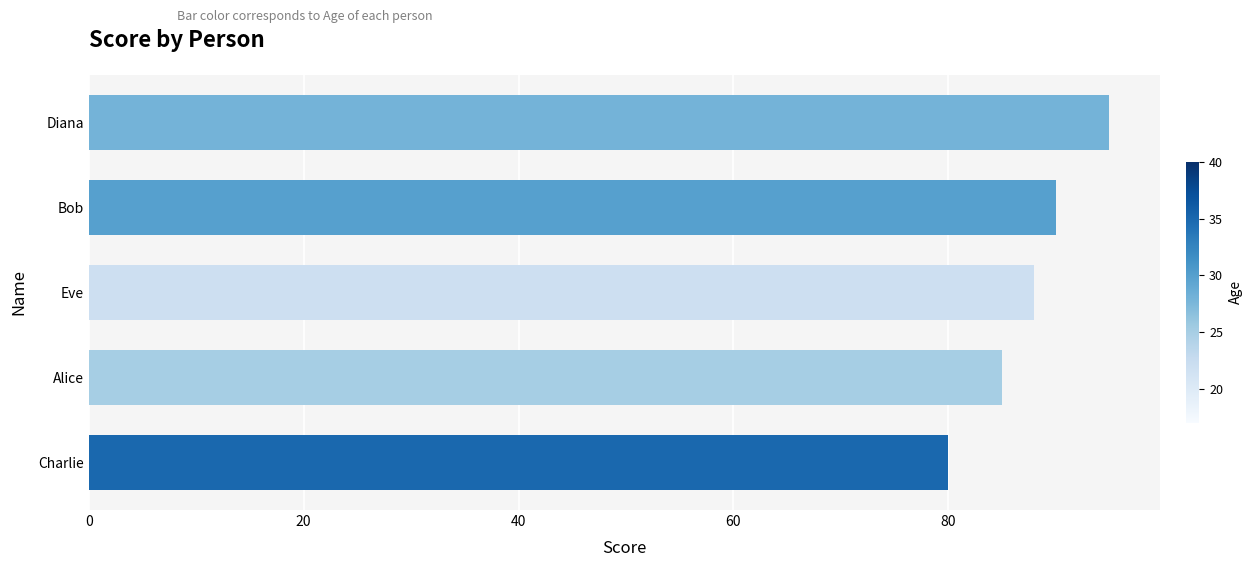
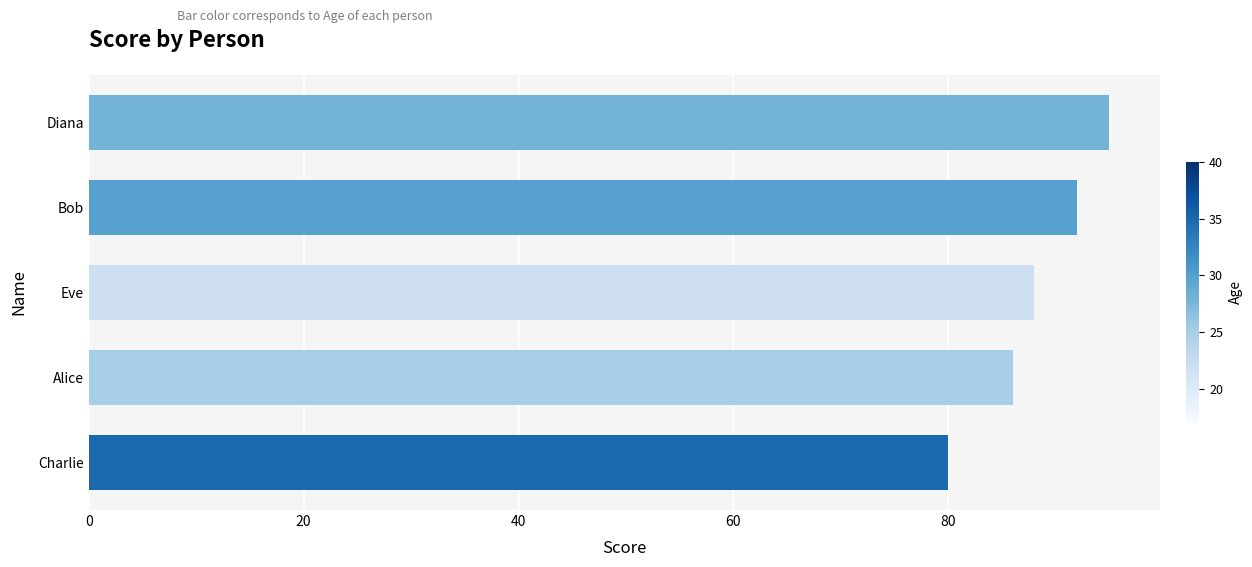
  {
    "Diana": 95,
-   "Bob": 90,
+   "Bob": 92,
    "Eve": 88,
-   "Alice": 85,
+   "Alice": 86,
    "Charlie": 80
  }
